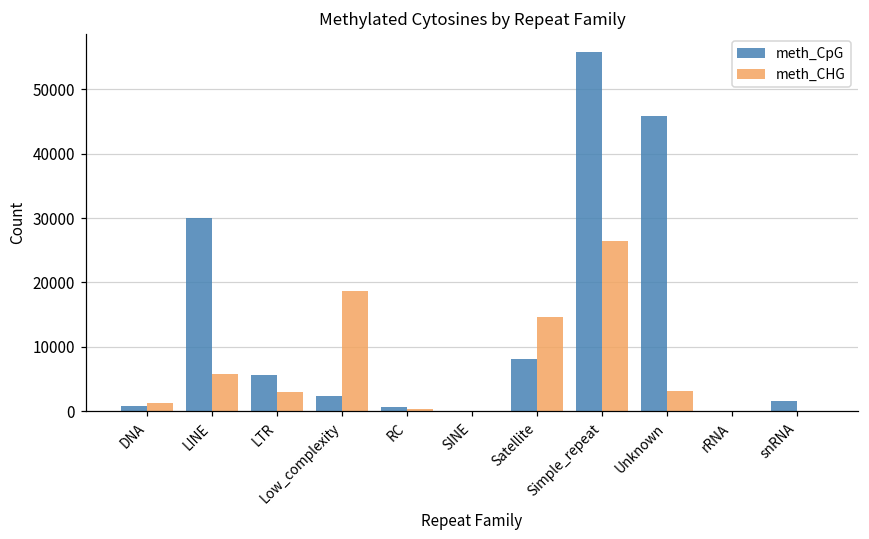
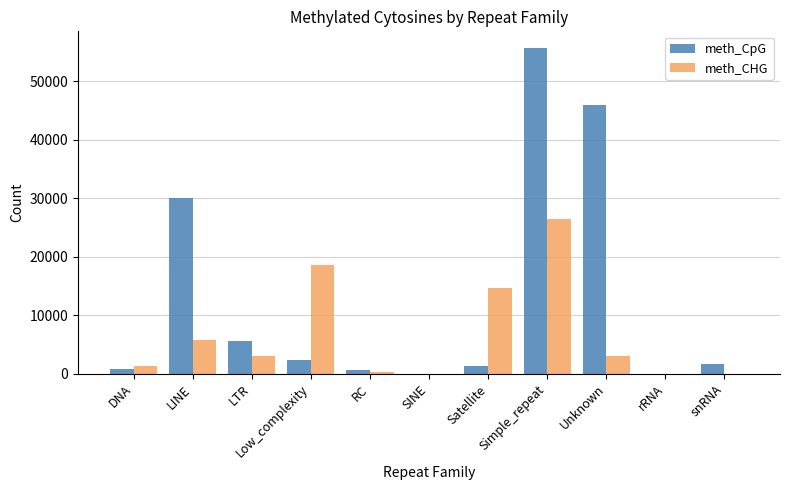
  {
    "meth_CpG": {
      "DNA": 1000,
      "LINE": 30000,
      "LTR": 6000,
      "Low_complexity": 2000,
      "RC": 1000,
-     "Satellite": 8000,
+     "Satellite": 1000,
      "Simple_repeat": 56000,
      "Unknown": 46000,
      "snRNA": 2000
    },
    "meth_CHG": {
      "DNA": 1000,
      "LINE": 6000,
      "LTR": 3000,
      "Low_complexity": 19000,
      "Satellite": 15000,
      "Simple_repeat": 26000,
      "Unknown": 3000
    }
  }
